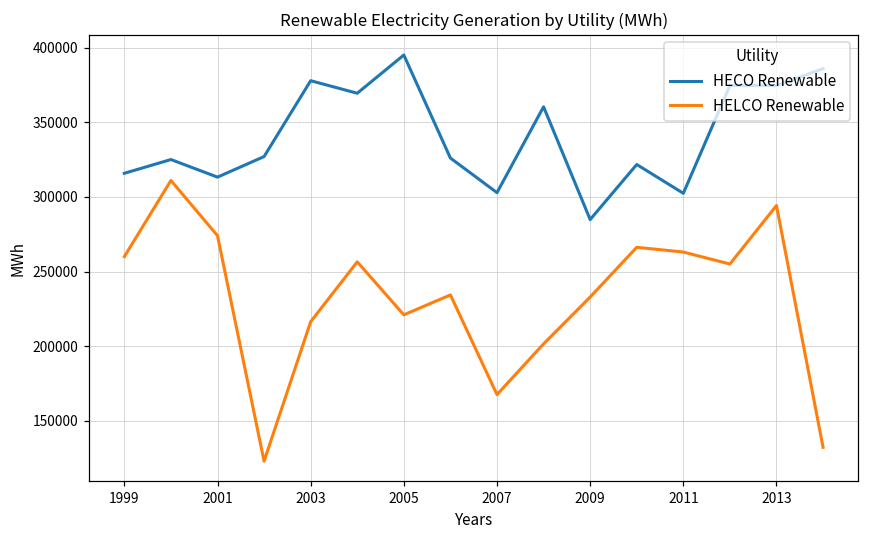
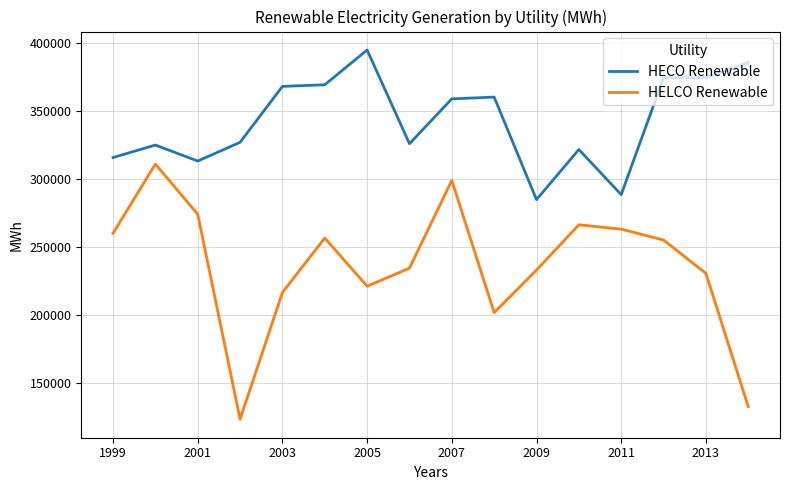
  {
    "HECO Renewable": {
      "1999": 316000,
      "2001": 313000,
-     "2003": 378000,
+     "2003": 368000,
      "2005": 395000,
-     "2007": 303000,
+     "2007": 359000,
      "2009": 285000,
-     "2011": 302000
+     "2011": 288000
    },
    "HELCO Renewable": {
      "1999": 260000,
      "2001": 274000,
      "2003": 216000,
      "2005": 221000,
-     "2007": 168000,
+     "2007": 299000,
      "2009": 233000,
      "2011": 263000,
-     "2013": 294000
+     "2013": 230000
    }
  }
